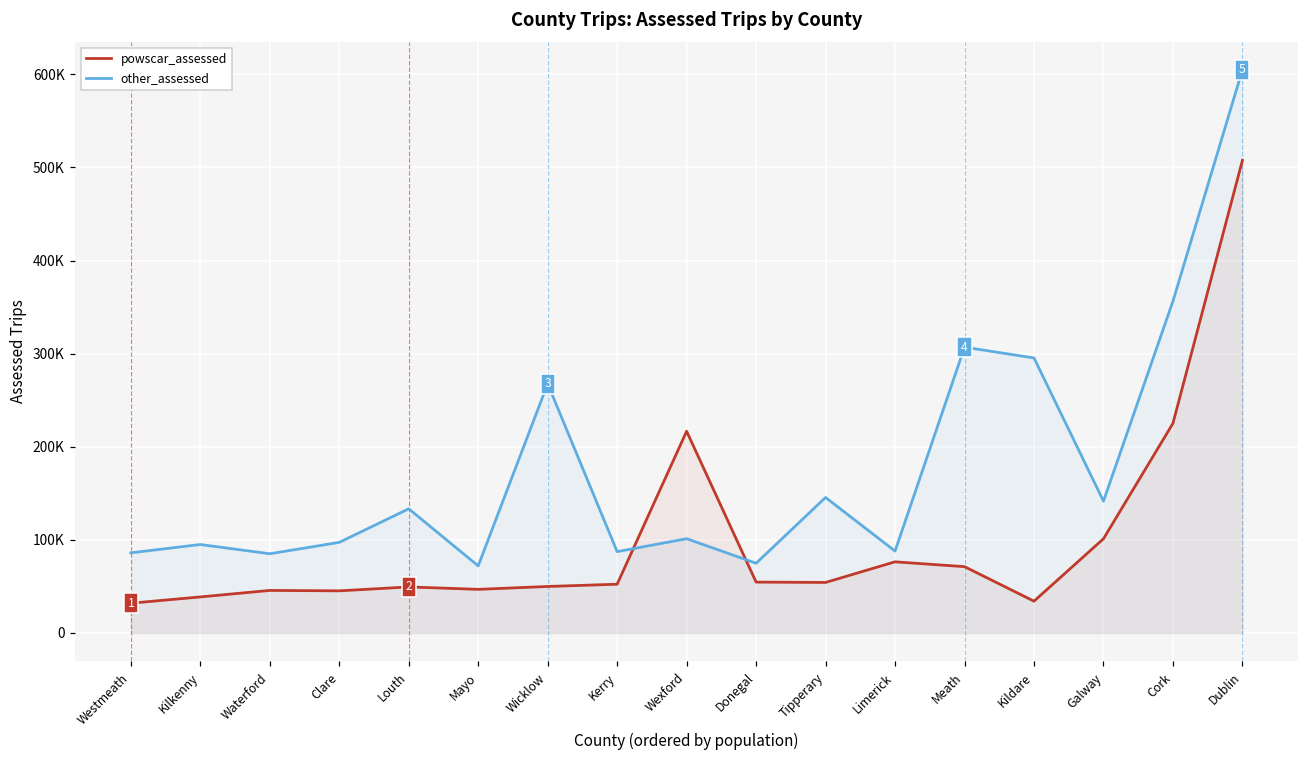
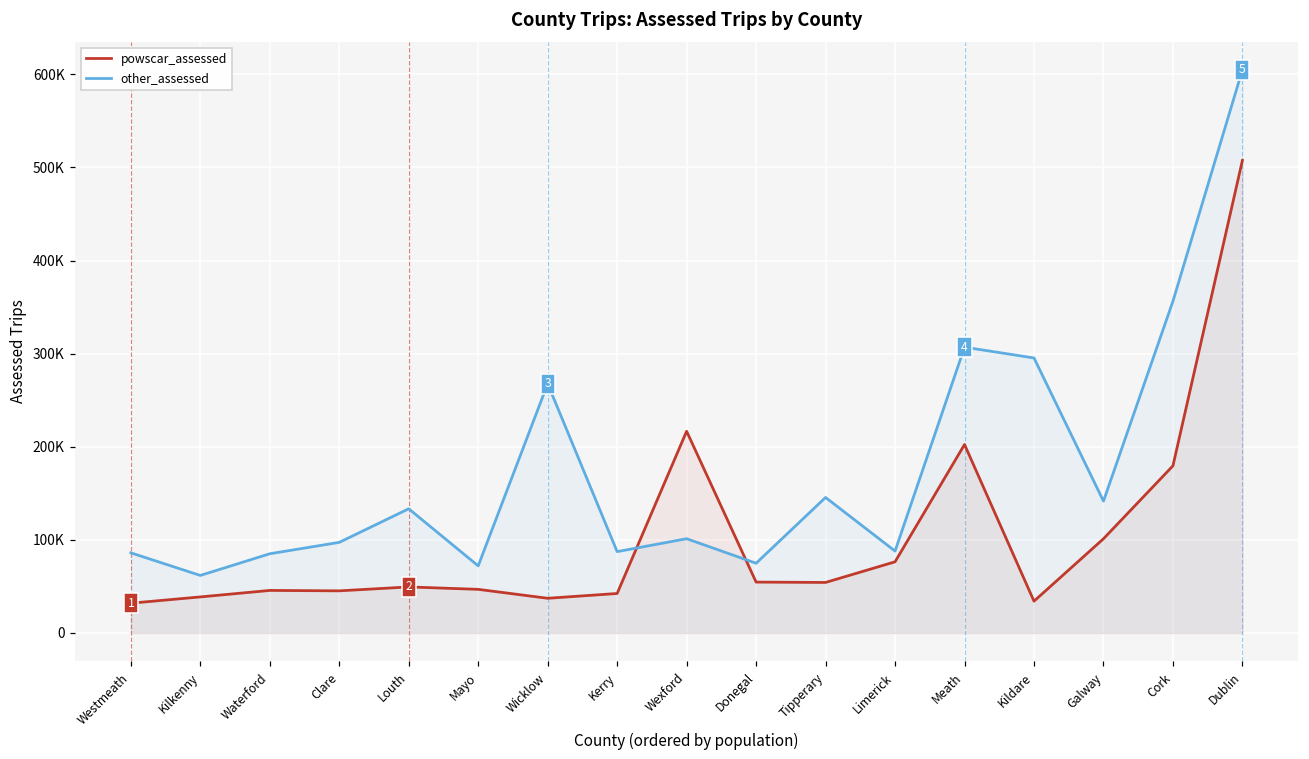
  {
    "powscar_assessed": {
      "Kilkenny": 40000,
      "Waterford": 50000,
      "Clare": 50000,
      "Mayo": 50000,
-     "Wicklow": 50000,
-     "Kerry": 50000,
+     "Wicklow": 40000,
+     "Kerry": 40000,
      "Wexford": 220000,
      "Donegal": 50000,
      "Tipperary": 50000,
      "Limerick": 80000,
-     "Meath": 70000,
+     "Meath": 200000,
      "Kildare": 30000,
      "Galway": 100000,
-     "Cork": 230000,
+     "Cork": 180000,
      "Dublin": 510000
    },
    "other_assessed": {
      "Westmeath": 90000,
-     "Kilkenny": 100000,
+     "Kilkenny": 60000,
      "Waterford": 90000,
      "Clare": 100000,
      "Louth": 130000,
      "Mayo": 70000,
      "Kerry": 90000,
      "Wexford": 100000,
      "Donegal": 70000,
      "Tipperary": 150000,
      "Limerick": 90000,
      "Kildare": 300000,
      "Galway": 140000,
      "Cork": 360000
    }
  }
